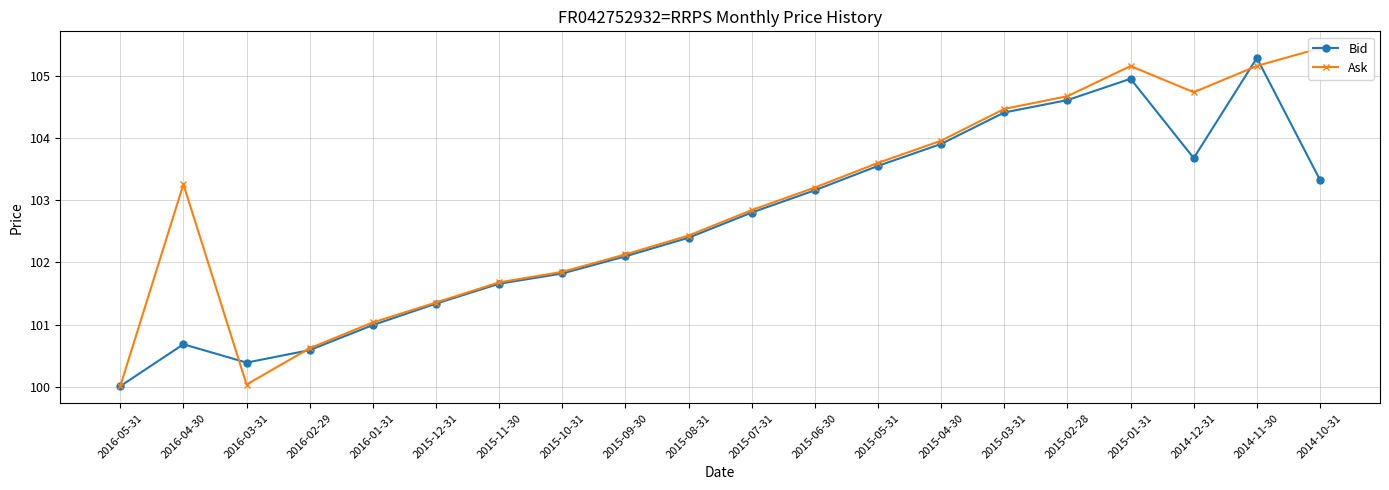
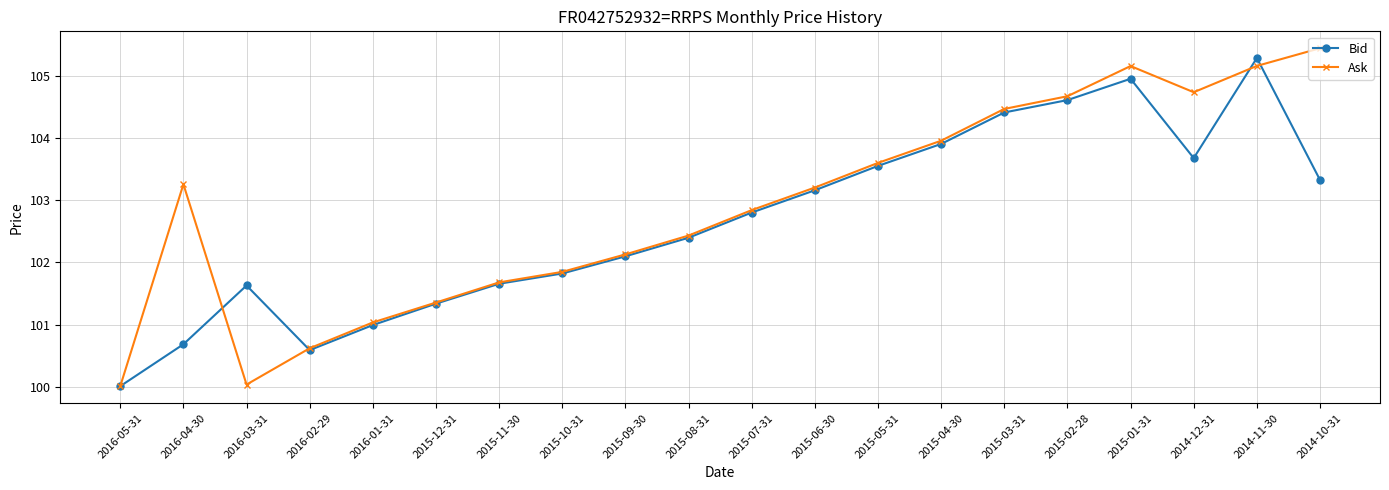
  {
    "Bid": {
      "2016-04-30": 100.7,
-     "2016-03-31": 100.4,
+     "2016-03-31": 101.6,
      "2016-01-31": 101.0,
      "2015-06-30": 103.2,
      "2015-05-31": 103.6,
      "2015-04-30": 103.9,
      "2015-03-31": 104.4,
      "2015-02-28": 104.6,
      "2015-01-31": 105.0,
      "2014-12-31": 103.7,
      "2014-11-30": 105.3,
      "2014-10-31": 103.3
    },
    "Ask": {
      "2016-04-30": 103.3,
      "2016-03-31": 100.0,
      "2016-01-31": 101.0,
      "2015-06-30": 103.2,
      "2015-05-31": 103.6,
      "2015-04-30": 104.0,
      "2015-03-31": 104.5,
      "2015-02-28": 104.7,
      "2015-01-31": 105.2,
      "2014-12-31": 104.7,
      "2014-11-30": 105.2
    }
  }
